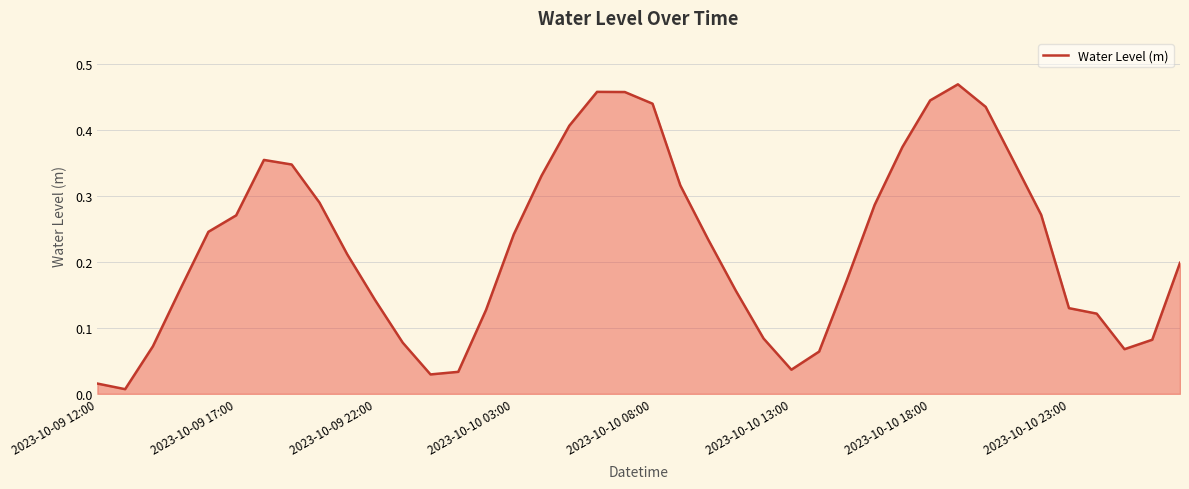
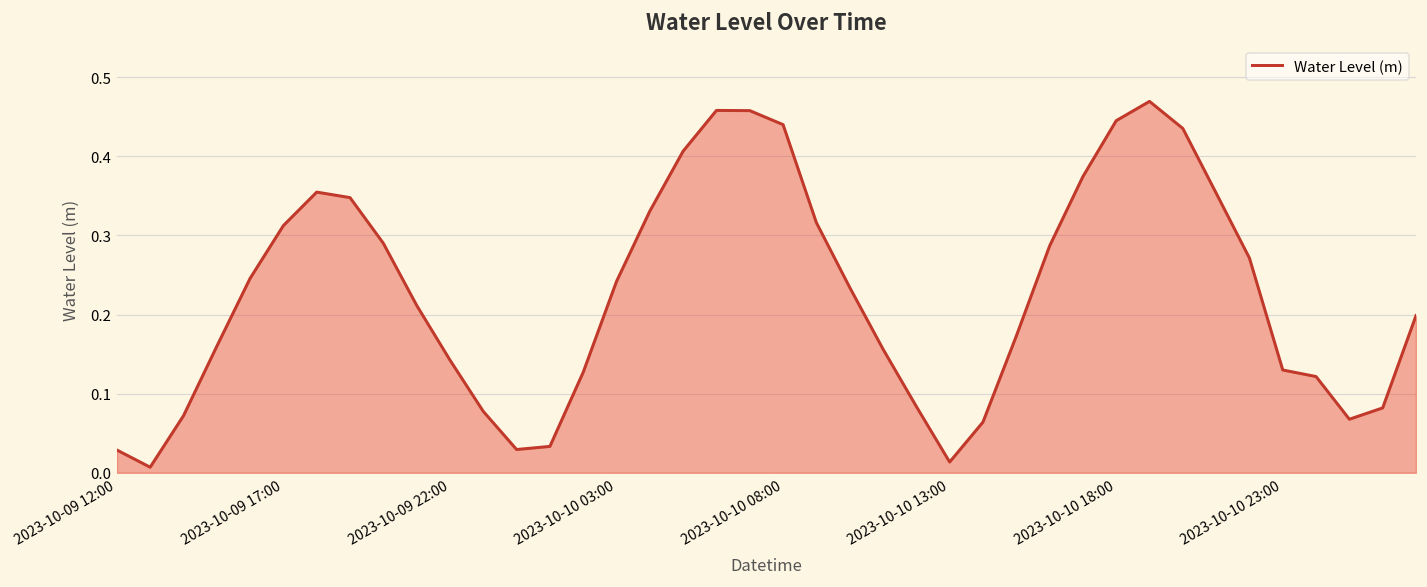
  {
-   "2023-10-09 12:00": 0.02,
-   "2023-10-09 17:00": 0.27,
+   "2023-10-09 12:00": 0.03,
+   "2023-10-09 17:00": 0.31,
    "2023-10-09 22:00": 0.14,
    "2023-10-10 03:00": 0.24,
    "2023-10-10 08:00": 0.44,
-   "2023-10-10 13:00": 0.04,
+   "2023-10-10 13:00": 0.01,
    "2023-10-10 18:00": 0.44,
    "2023-10-10 23:00": 0.13
  }
